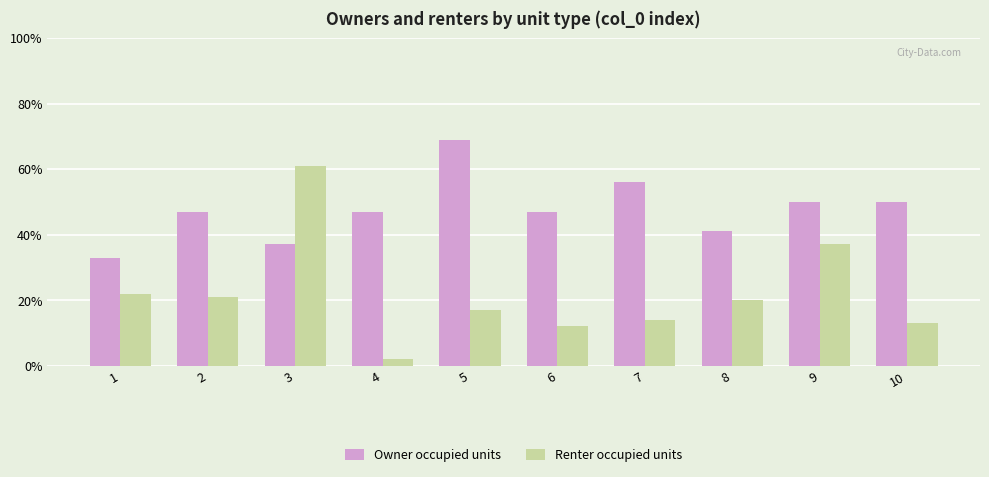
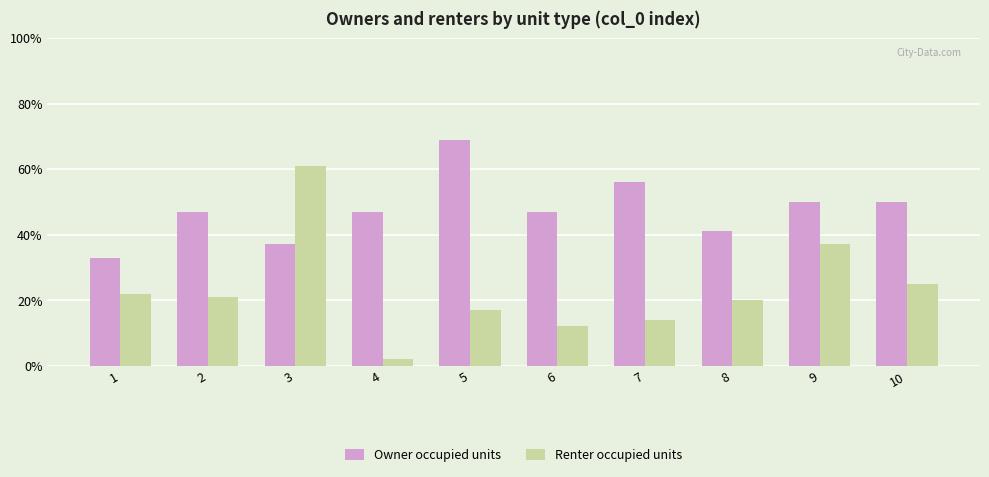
  {
    "Owner occupied units": {
      "1": "33%",
      "2": "47%",
      "3": "37%",
      "4": "47%",
      "5": "69%",
      "6": "47%",
      "7": "56%",
      "8": "41%",
      "9": "50%",
      "10": "50%"
    },
    "Renter occupied units": {
      "1": "22%",
      "2": "21%",
      "3": "61%",
      "4": "2%",
      "5": "17%",
      "6": "12%",
      "7": "14%",
      "8": "20%",
      "9": "37%",
-     "10": "13%"
+     "10": "25%"
    }
  }
